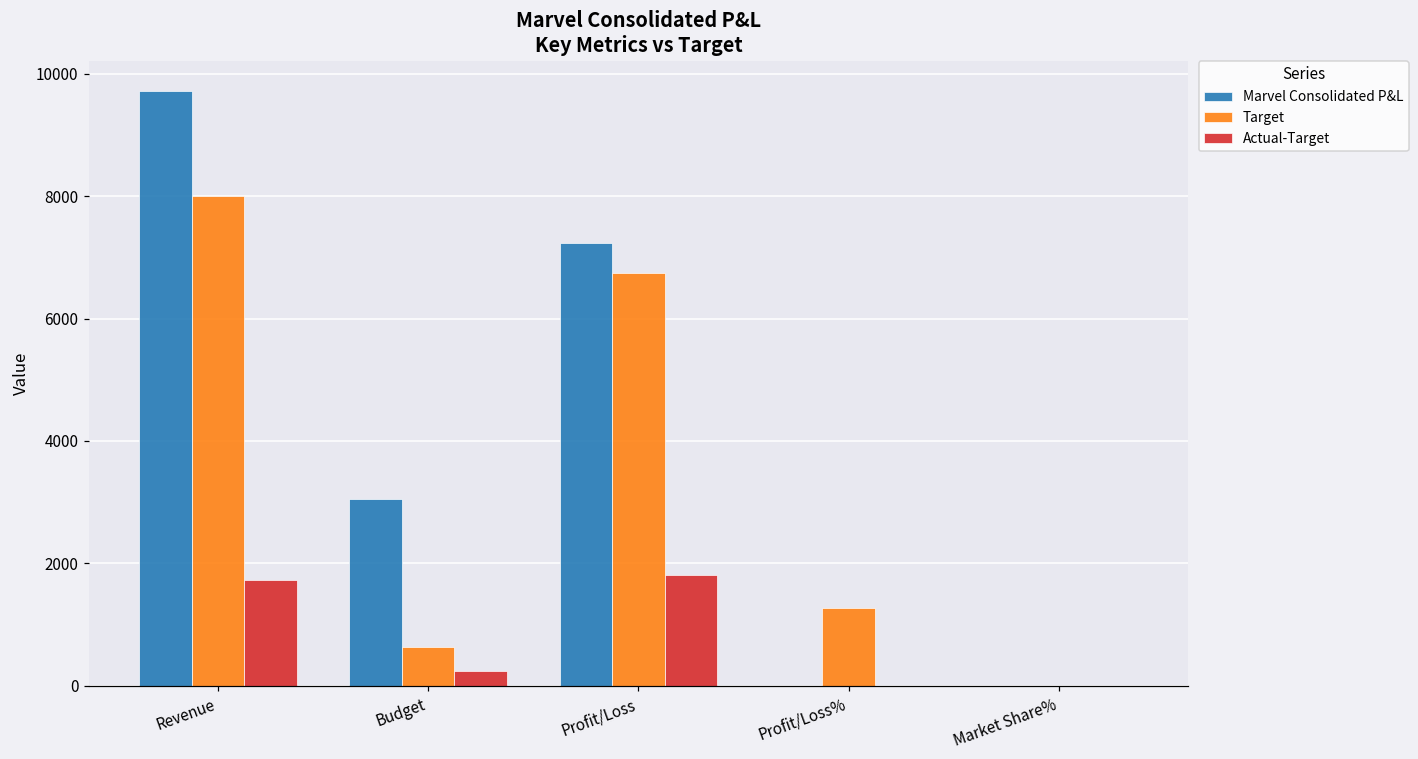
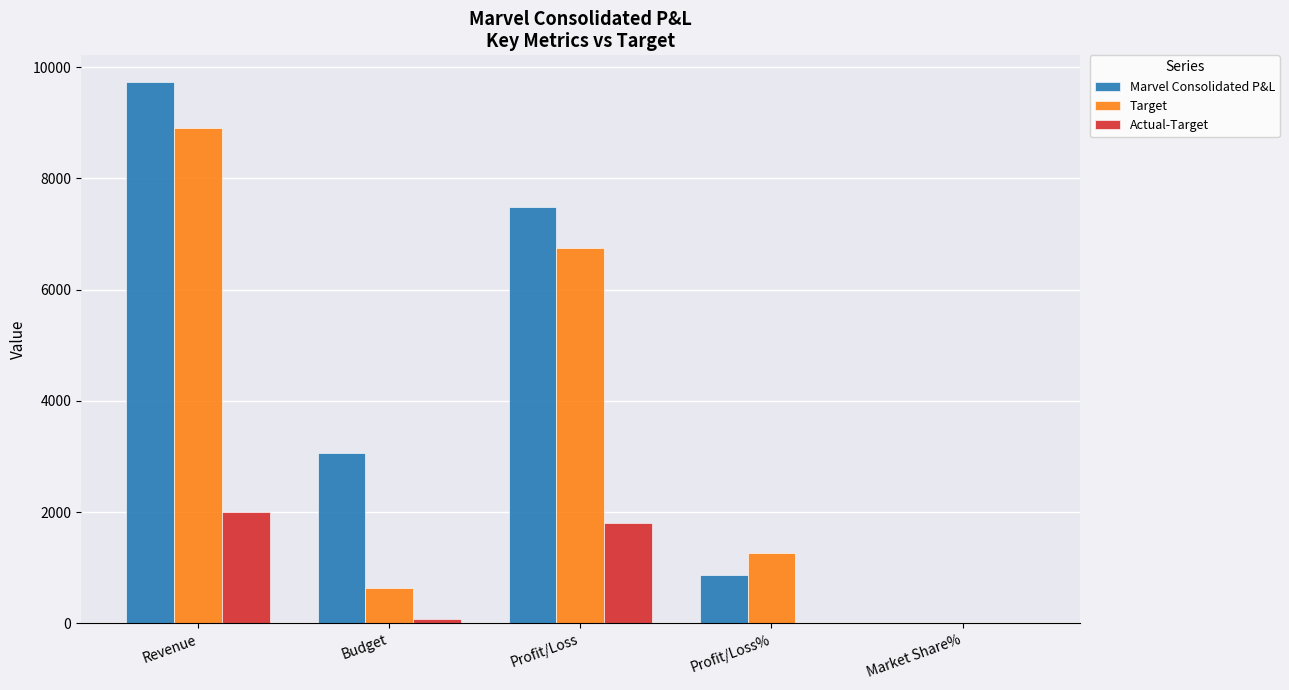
  {
    "Marvel Consolidated P&L": {
      "Revenue": 9700,
      "Budget": 3100,
-     "Profit/Loss": 7200,
-     "Profit/Loss%": 0
+     "Profit/Loss": 7500,
+     "Profit/Loss%": 900
    },
    "Target": {
-     "Revenue": 8000,
+     "Revenue": 8900,
      "Budget": 600,
      "Profit/Loss": 6700,
      "Profit/Loss%": 1300
    },
    "Actual-Target": {
-     "Revenue": 1700,
-     "Budget": 200,
+     "Revenue": 2000,
+     "Budget": 100,
      "Profit/Loss": 1800
    }
  }
